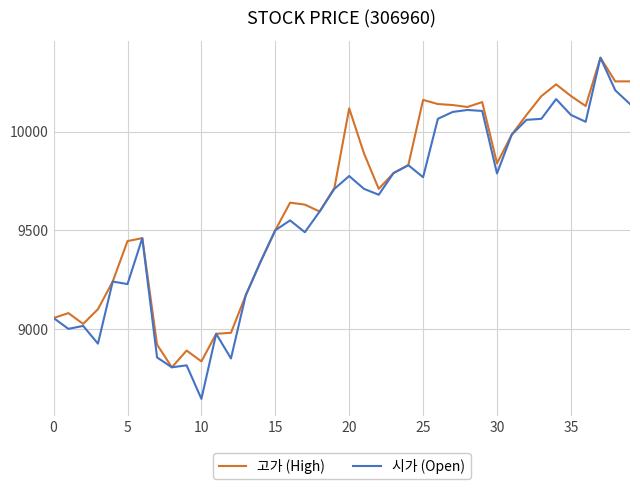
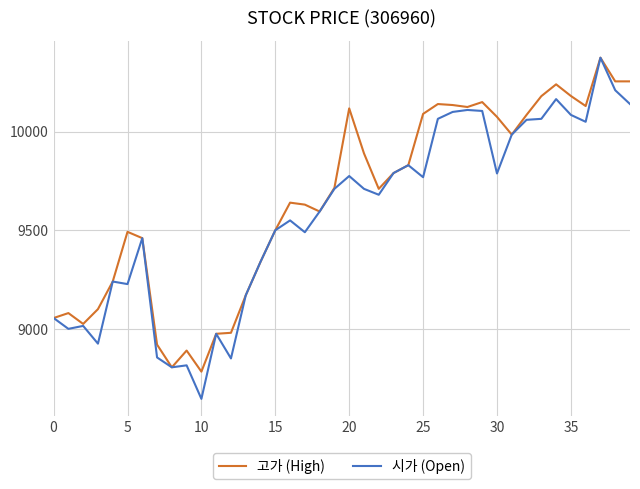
  {
    "고가 (High)": {
-     "5": 9450,
-     "10": 8840,
+     "5": 9490,
+     "10": 8780,
      "20": 10120,
-     "25": 10160,
-     "30": 9840,
+     "25": 10090,
+     "30": 10080,
      "35": 10180
    },
    "시가 (Open)": {
      "5": 9230,
      "10": 8650,
      "20": 9780,
      "25": 9770,
      "30": 9790,
      "35": 10090
    }
  }
